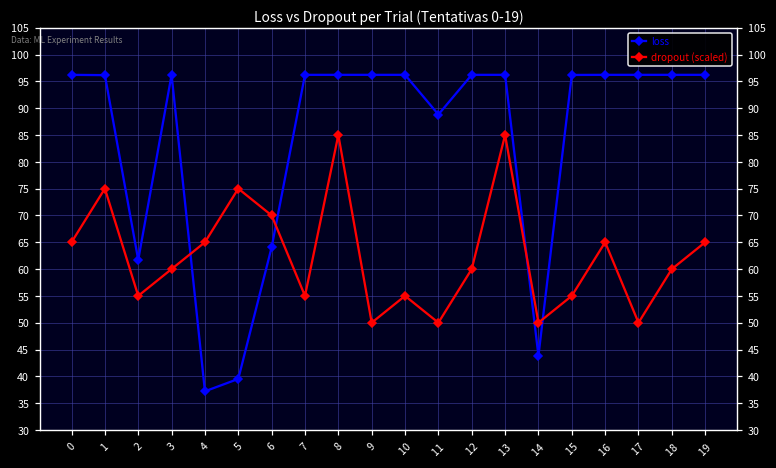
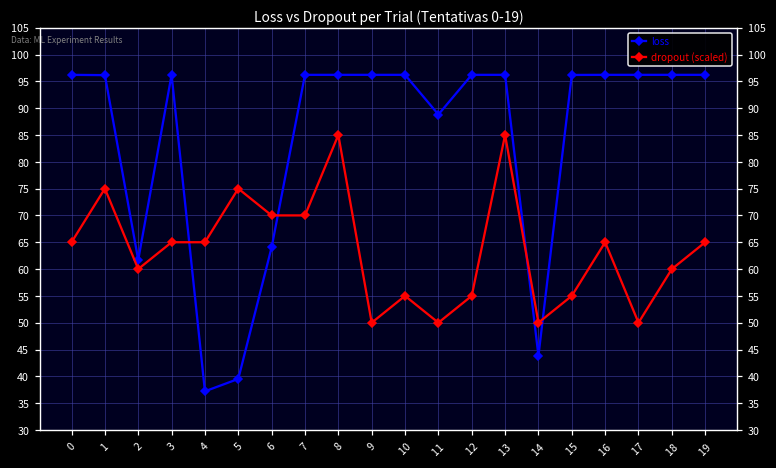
  {
    "loss": {
      "0": 96,
      "1": 96,
      "2": 62,
      "3": 96,
      "4": 37,
      "5": 40,
      "6": 64,
      "7": 96,
      "8": 96,
      "9": 96,
      "10": 96,
      "11": 89,
      "12": 96,
      "13": 96,
      "14": 44,
      "15": 96,
      "16": 96,
      "17": 96,
      "18": 96,
      "19": 96
    },
    "dropout (scaled)": {
      "0": 65,
      "1": 75,
-     "2": 55,
-     "3": 60,
+     "2": 60,
+     "3": 65,
      "4": 65,
      "5": 75,
      "6": 70,
-     "7": 55,
+     "7": 70,
      "8": 85,
      "9": 50,
      "10": 55,
      "11": 50,
-     "12": 60,
+     "12": 55,
      "13": 85,
      "14": 50,
      "15": 55,
      "16": 65,
      "17": 50,
      "18": 60,
      "19": 65
    }
  }
